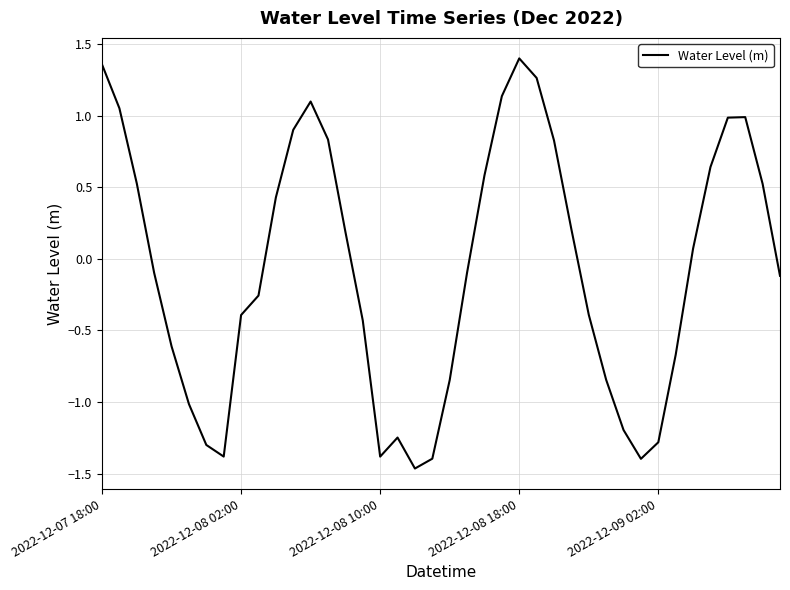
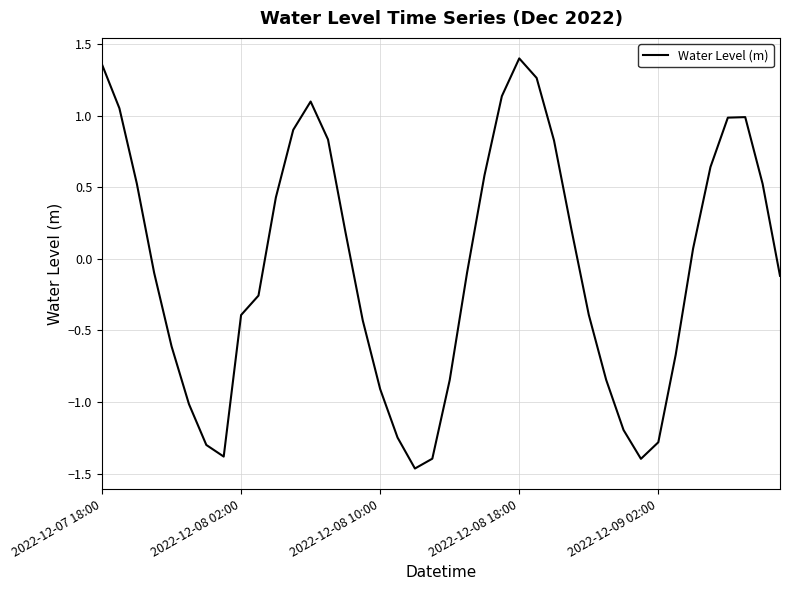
  {
    "2022-12-07 18:00": 1.36,
    "2022-12-08 02:00": -0.39,
-   "2022-12-08 10:00": -1.38,
+   "2022-12-08 10:00": -0.91,
    "2022-12-08 18:00": 1.40,
    "2022-12-09 02:00": -1.28
  }
